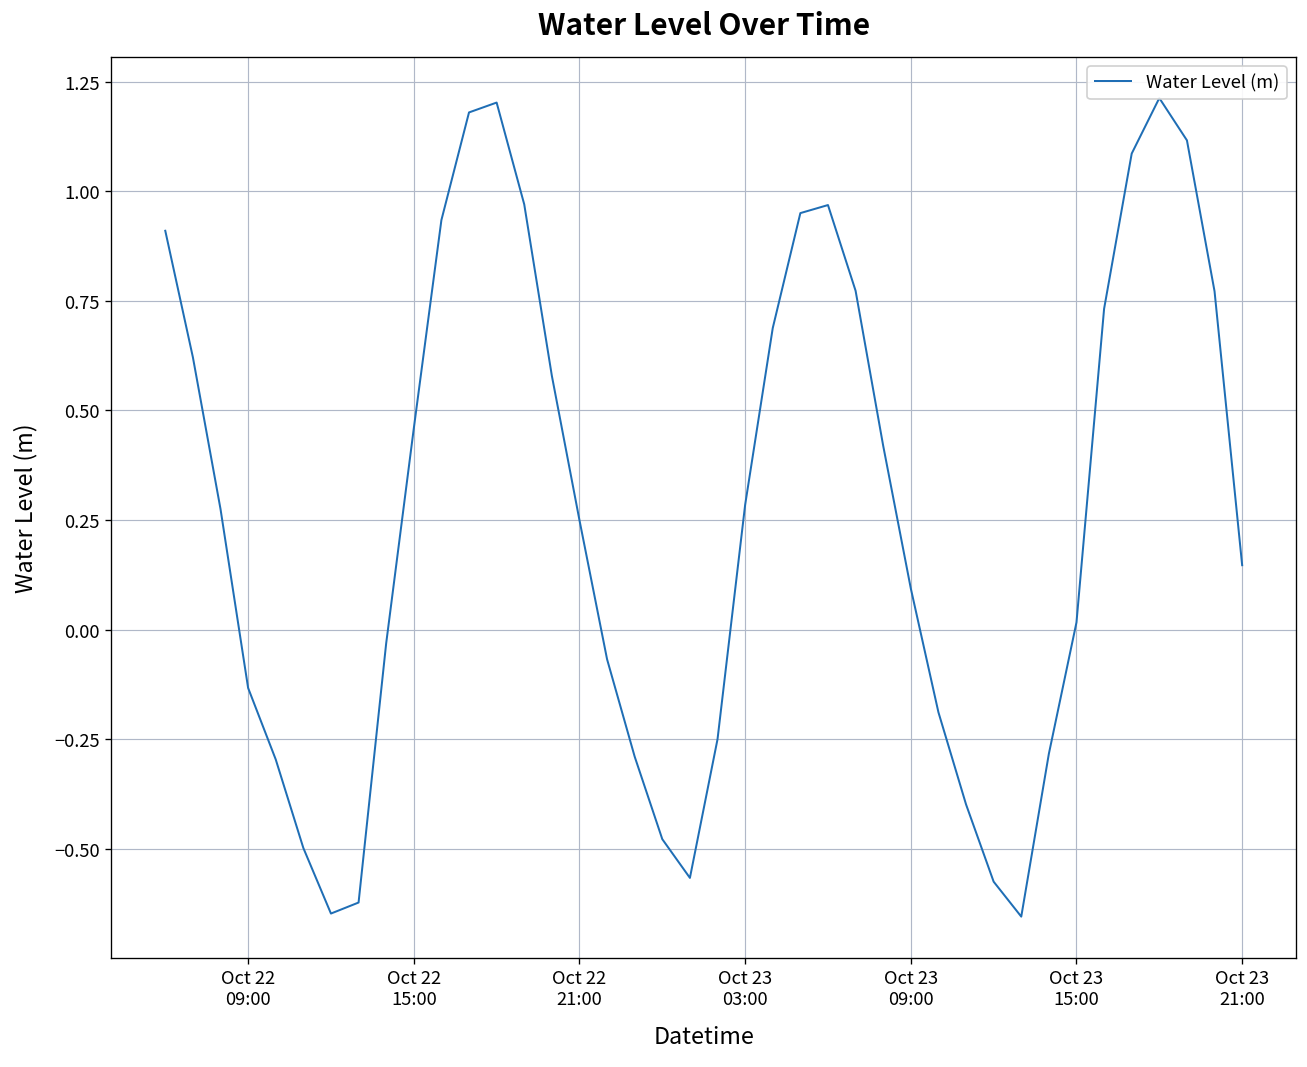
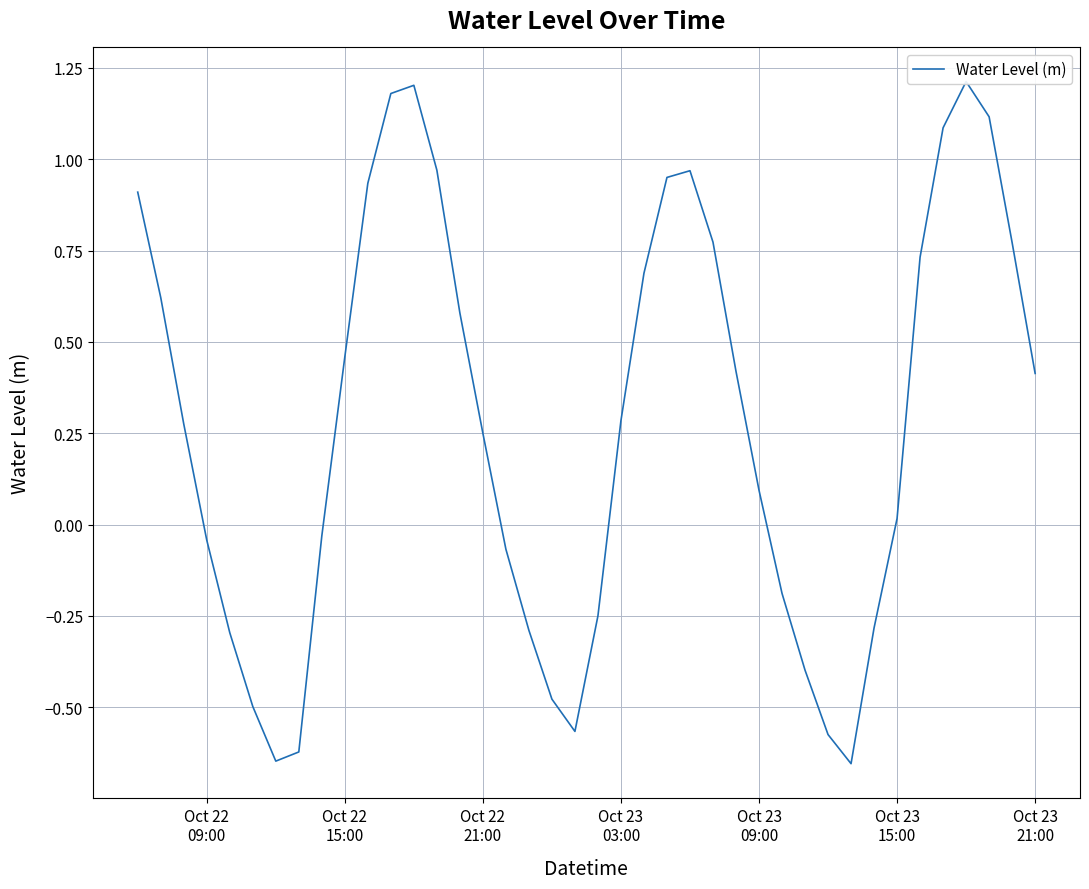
  {
-   "Oct 22 09:00": -0.13,
+   "Oct 22 09:00": -0.04,
    "Oct 22 15:00": 0.46,
    "Oct 22 21:00": 0.25,
    "Oct 23 03:00": 0.28,
    "Oct 23 09:00": 0.09,
    "Oct 23 15:00": 0.02,
-   "Oct 23 21:00": 0.15
+   "Oct 23 21:00": 0.41
  }
